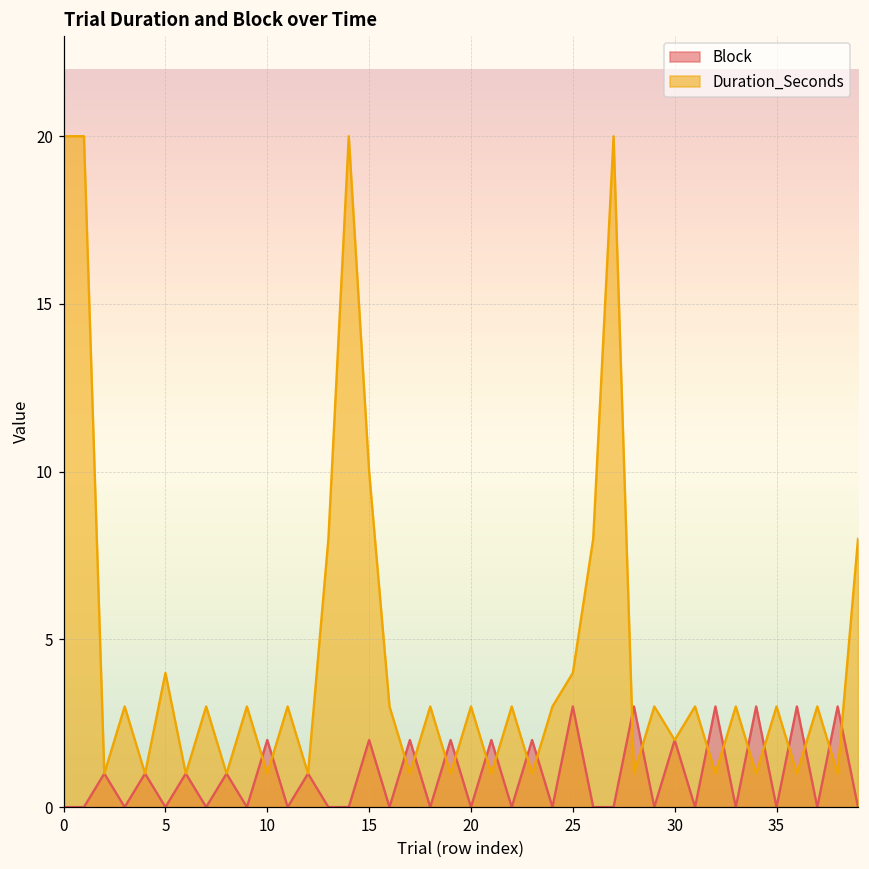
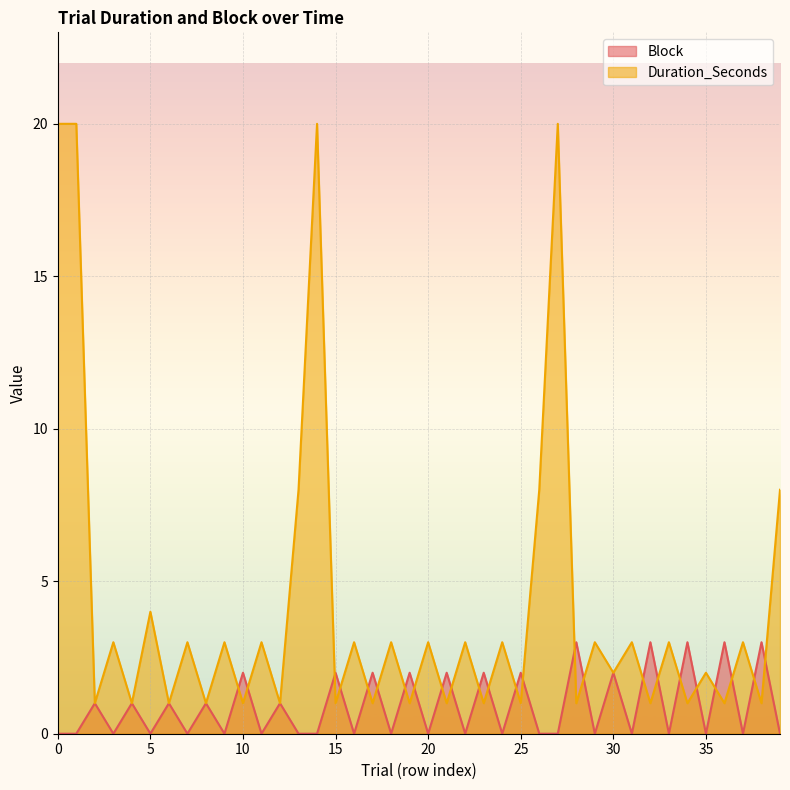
  {
    "Block": {
      "0": 0,
      "5": 0,
      "10": 2,
      "15": 2,
      "20": 0,
-     "25": 3,
+     "25": 2,
      "35": 0
    },
    "Duration_Seconds": {
      "0": 20,
      "5": 4,
      "10": 1,
-     "15": 10,
+     "15": 1,
      "20": 3,
-     "25": 4,
-     "35": 3
+     "25": 1,
+     "35": 2
    }
  }
